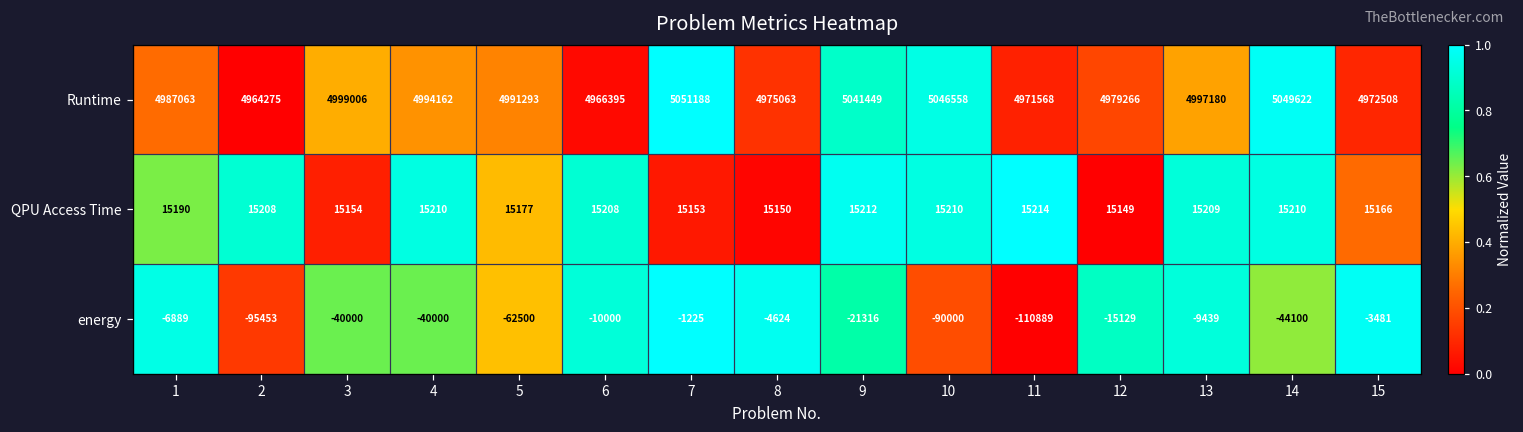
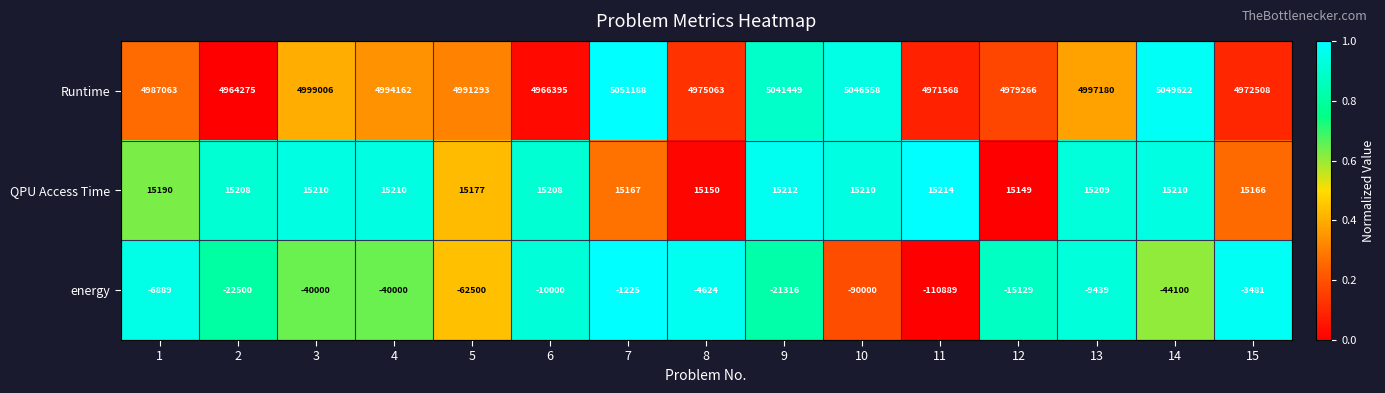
  {
    "Runtime": {
      "1": 4987063,
      "2": 4964275,
      "3": 4999006,
      "4": 4994162,
      "5": 4991293,
      "6": 4966395,
      "7": 5051188,
      "8": 4975063,
      "9": 5041449,
      "10": 5046558,
      "11": 4971568,
      "12": 4979266,
      "13": 4997180,
      "14": 5049622,
      "15": 4972508
    },
    "QPU Access Time": {
      "1": 15190,
      "2": 15208,
-     "3": 15154,
+     "3": 15210,
      "4": 15210,
      "5": 15177,
      "6": 15208,
-     "7": 15153,
+     "7": 15167,
      "8": 15150,
      "9": 15212,
      "10": 15210,
      "11": 15214,
      "12": 15149,
      "13": 15209,
      "14": 15210,
      "15": 15166
    },
    "energy": {
      "1": -6889,
-     "2": -95453,
+     "2": -22500,
      "3": -40000,
      "4": -40000,
      "5": -62500,
      "6": -10000,
      "7": -1225,
      "8": -4624,
      "9": -21316,
      "10": -90000,
      "11": -110889,
      "12": -15129,
      "13": -9439,
      "14": -44100,
      "15": -3481
    }
  }
